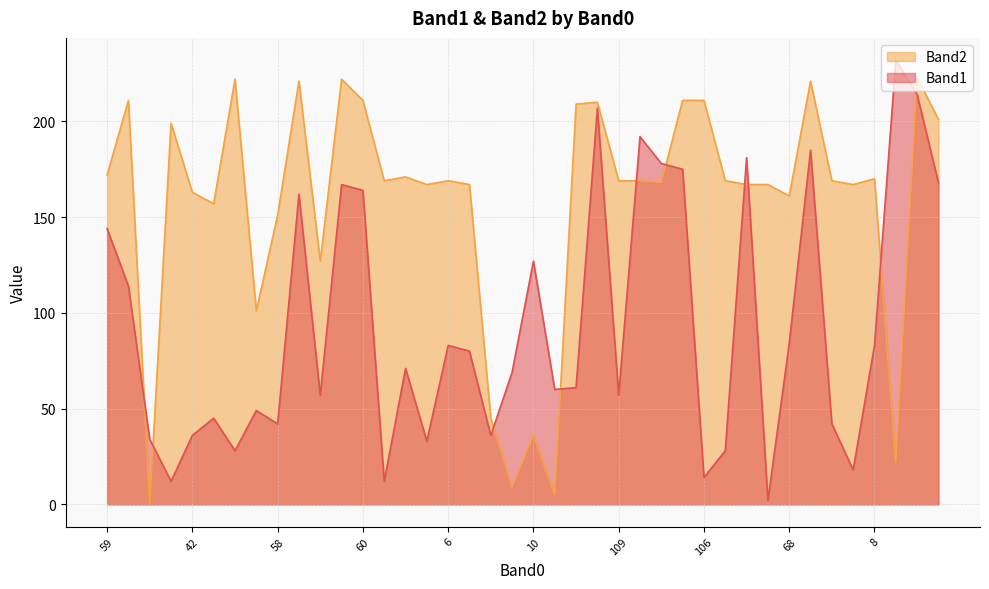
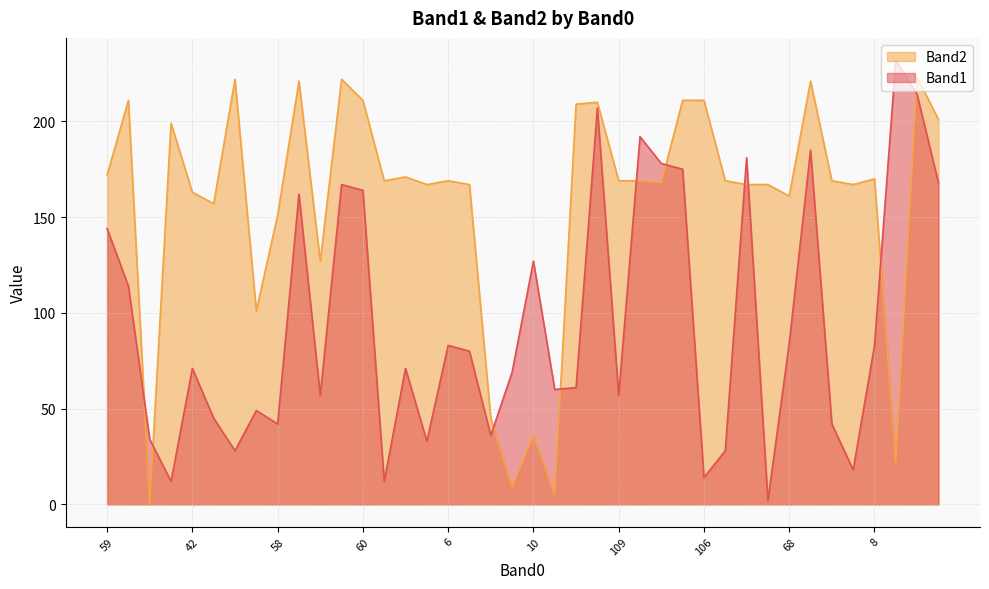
  {
    "Band2": {
      "59": 172,
      "42": 163,
      "58": 151,
      "60": 211,
      "109": 169,
      "106": 211,
      "68": 161,
      "8": 170
    },
    "Band1": {
      "59": 144,
-     "42": 36,
+     "42": 71,
      "58": 42,
      "60": 164,
      "109": 57,
      "106": 14,
      "68": 84,
      "8": 83
    }
  }
